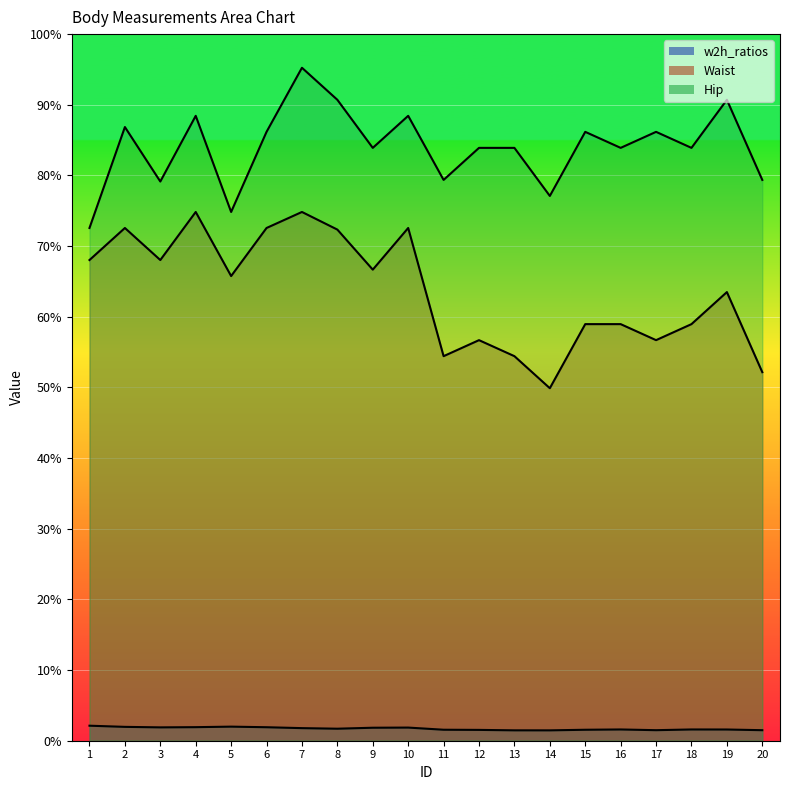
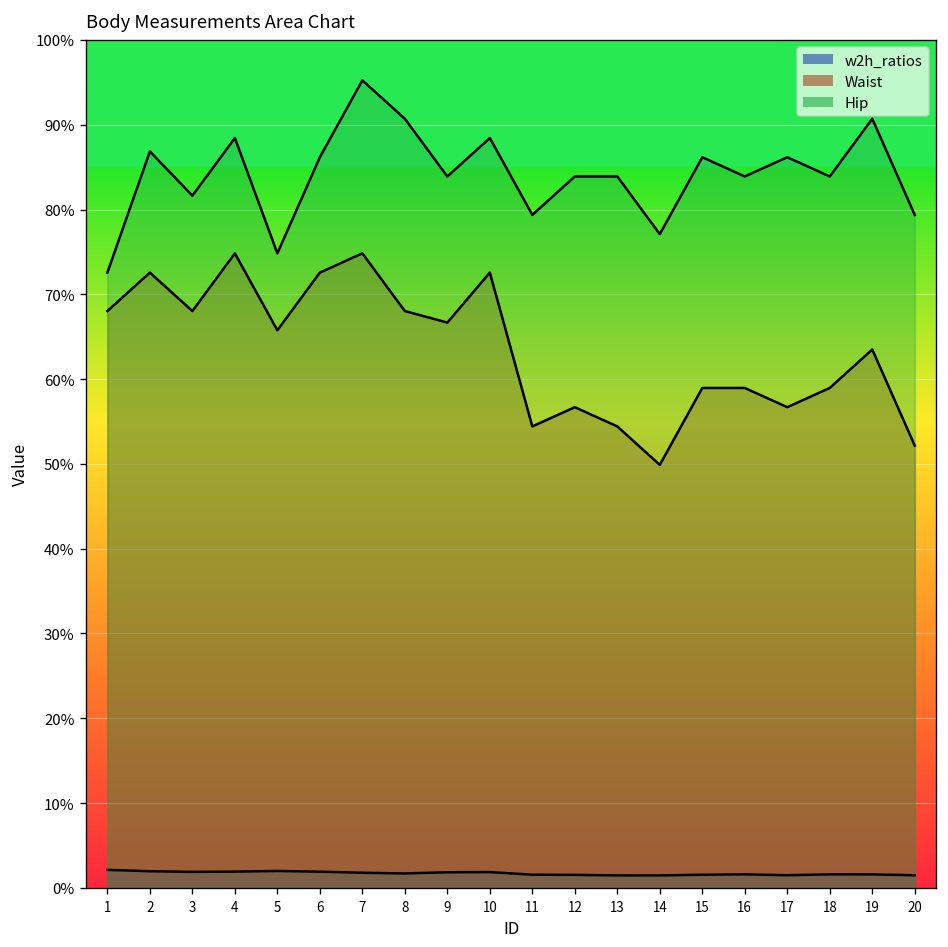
  {
    "w2h_ratios": {
      "1": "2%",
      "2": "2%",
      "3": "2%",
      "4": "2%",
      "5": "2%",
      "6": "2%",
      "7": "2%",
      "8": "2%",
      "9": "2%",
      "10": "2%",
      "11": "2%",
      "12": "2%",
      "13": "1%",
      "14": "1%",
      "15": "2%",
      "16": "2%",
      "17": "1%",
      "18": "2%",
      "19": "2%",
      "20": "1%"
    },
    "Waist": {
      "1": "68%",
      "2": "73%",
      "3": "68%",
      "4": "75%",
      "5": "66%",
      "6": "73%",
      "7": "75%",
-     "8": "72%",
+     "8": "68%",
      "9": "67%",
      "10": "73%",
      "11": "54%",
      "12": "57%",
      "13": "54%",
      "14": "50%",
      "15": "59%",
      "16": "59%",
      "17": "57%",
      "18": "59%",
      "19": "63%",
      "20": "52%"
    },
    "Hip": {
      "1": "73%",
      "2": "87%",
-     "3": "79%",
+     "3": "82%",
      "4": "88%",
      "5": "75%",
      "6": "86%",
      "7": "95%",
      "8": "91%",
      "9": "84%",
      "10": "88%",
      "11": "79%",
      "12": "84%",
      "13": "84%",
      "14": "77%",
      "15": "86%",
      "16": "84%",
      "17": "86%",
      "18": "84%",
      "20": "79%"
    }
  }
